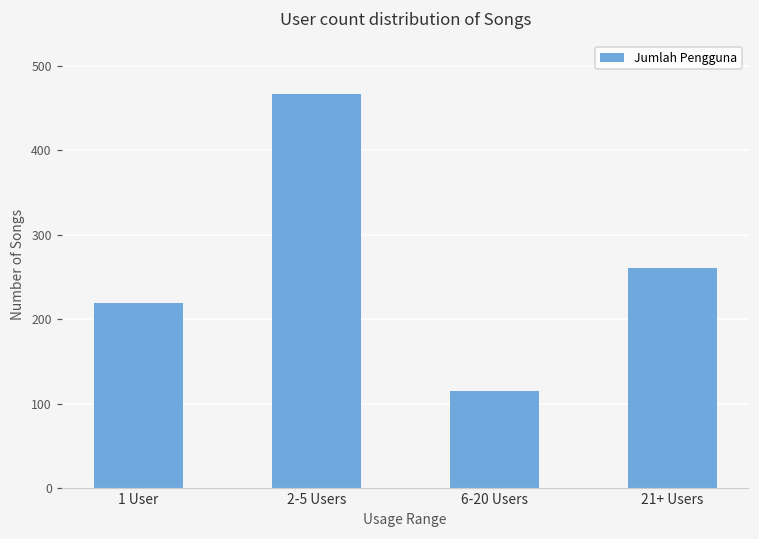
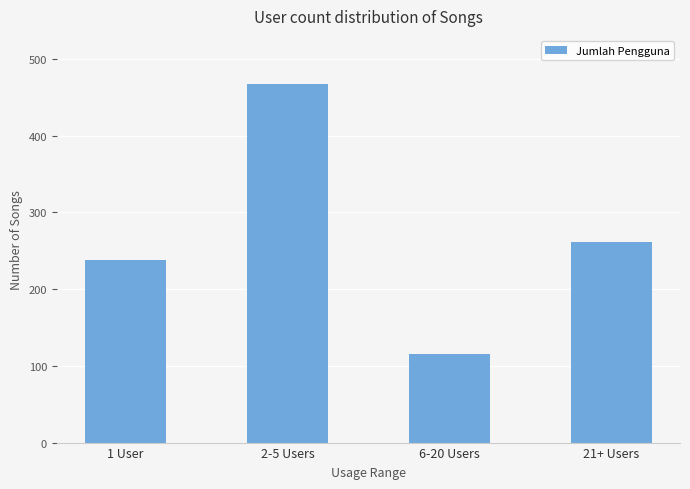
  {
-   "1 User": 220,
+   "1 User": 240,
    "2-5 Users": 470,
    "6-20 Users": 120,
    "21+ Users": 260
  }
